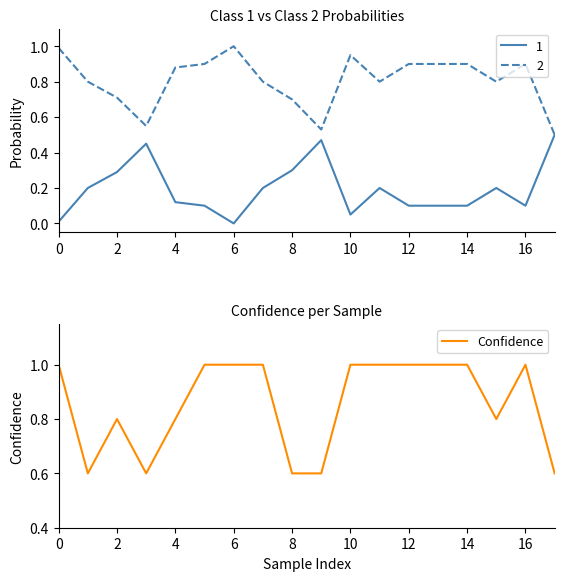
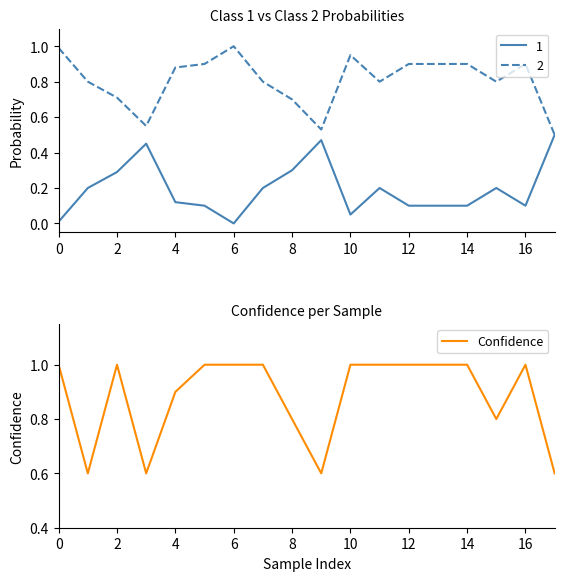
  {
    "Confidence per Sample": {
      "0": 1.0,
-     "2": 0.8,
-     "4": 0.8,
+     "2": 1.0,
+     "4": 0.9,
      "6": 1.0,
-     "8": 0.6,
+     "8": 0.8,
      "10": 1.0,
      "12": 1.0,
      "14": 1.0,
      "16": 1.0
    }
  }
